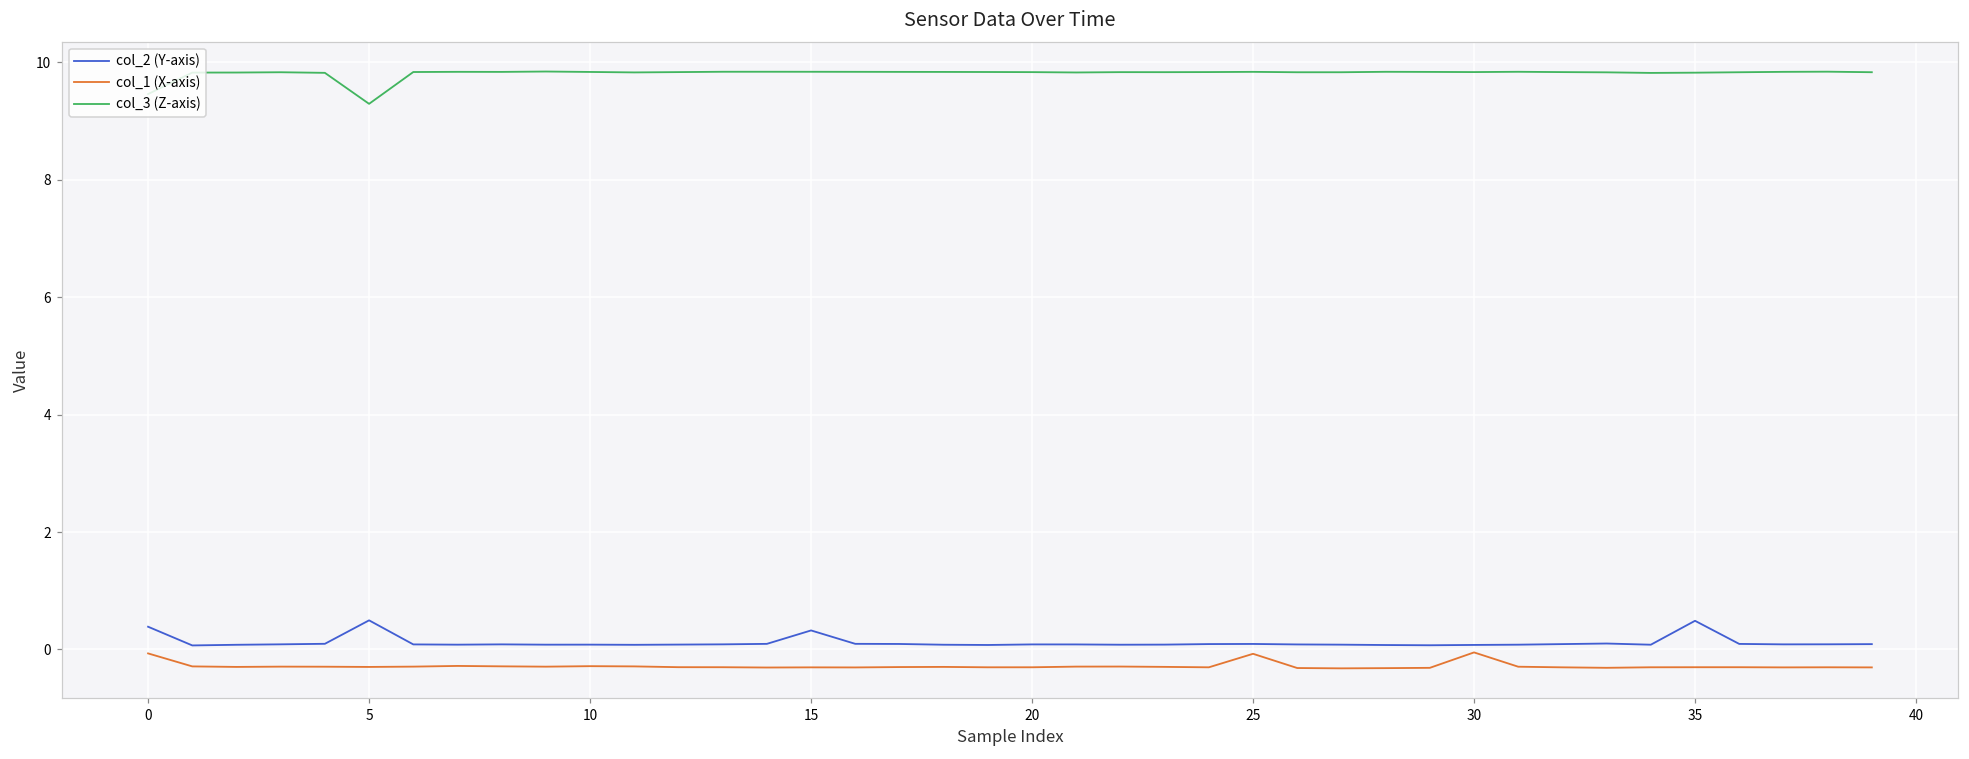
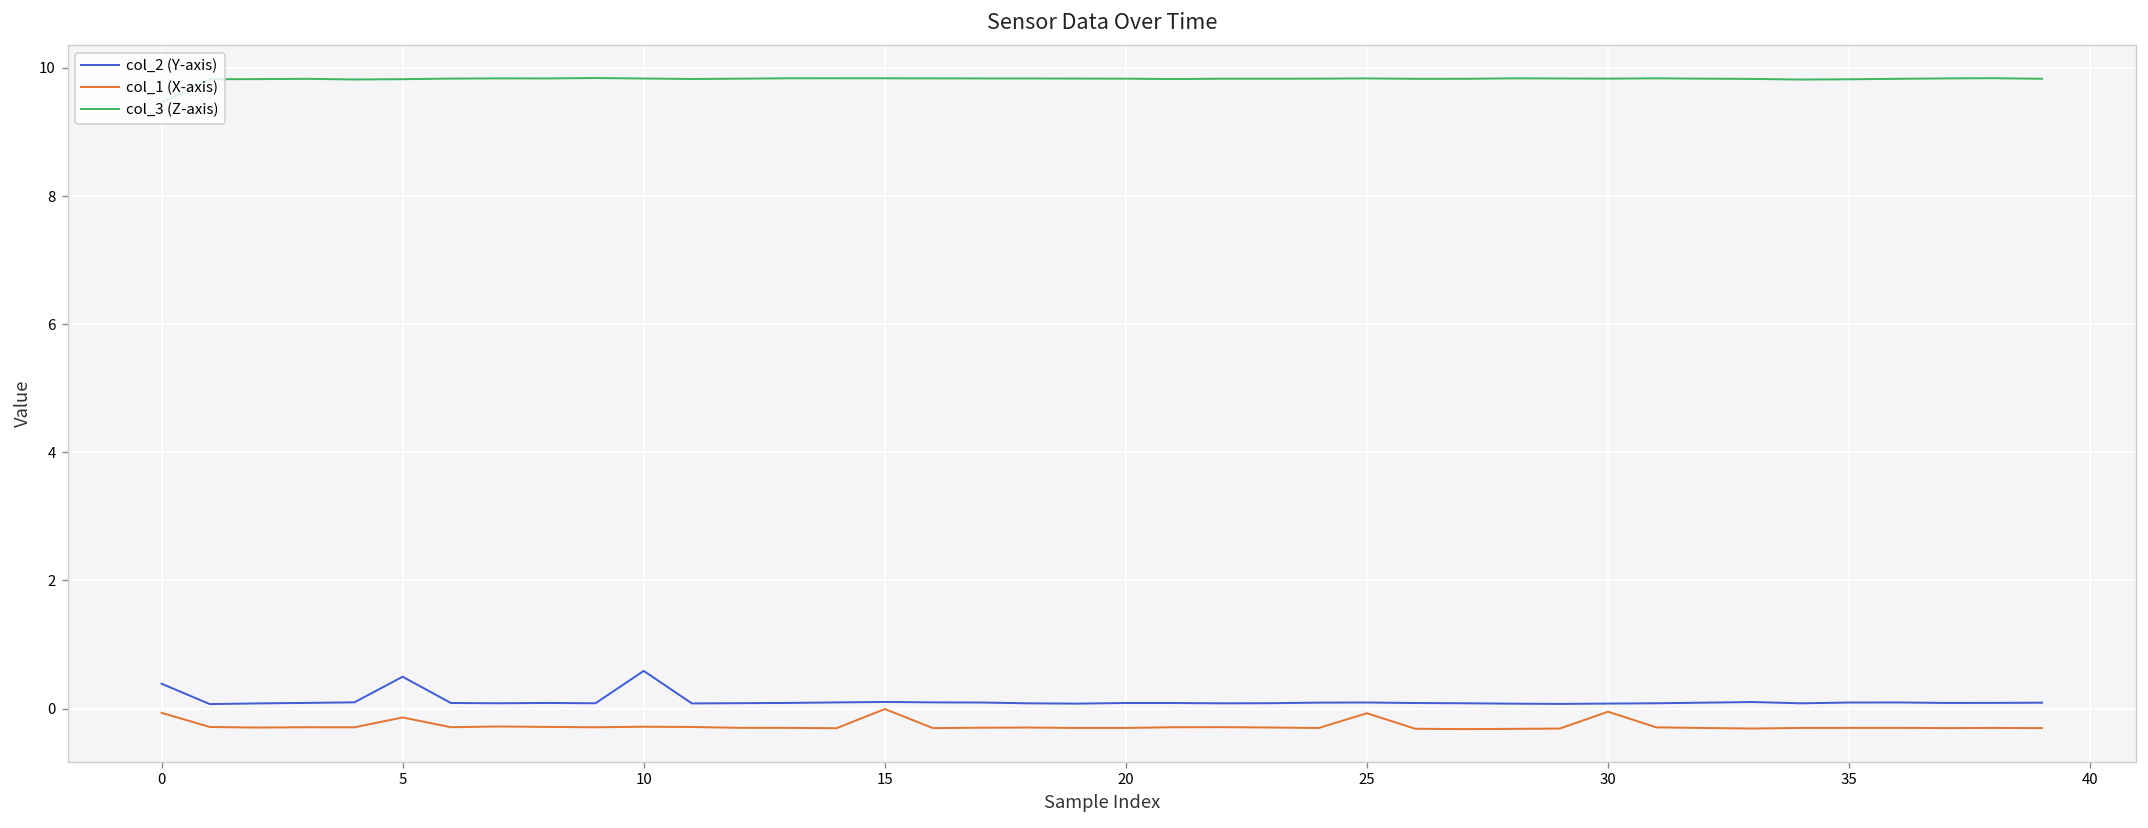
  {
    "col_2 (Y-axis)": {
      "0": 0.4,
      "5": 0.5,
-     "10": 0.1,
-     "15": 0.3,
+     "10": 0.6,
+     "15": 0.1,
      "20": 0.1,
      "25": 0.1,
      "30": 0.1,
-     "35": 0.5
+     "35": 0.1
    },
    "col_1 (X-axis)": {
      "0": -0.1,
-     "5": -0.3,
+     "5": -0.1,
      "10": -0.3,
-     "15": -0.3,
+     "15": 0.0,
      "20": -0.3,
      "25": -0.1,
      "30": -0.1,
      "35": -0.3
    },
    "col_3 (Z-axis)": {
-     "5": 9.3,
+     "5": 9.8,
      "10": 9.8,
      "15": 9.8,
      "20": 9.8,
      "25": 9.8,
      "30": 9.8,
      "35": 9.8
    }
  }
